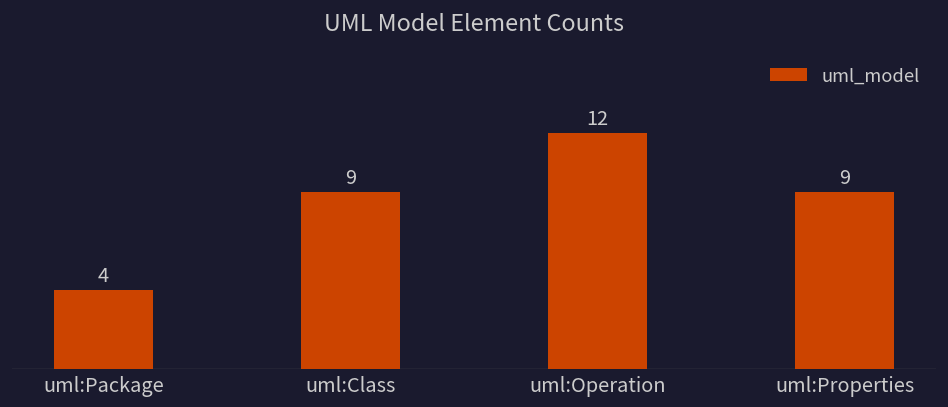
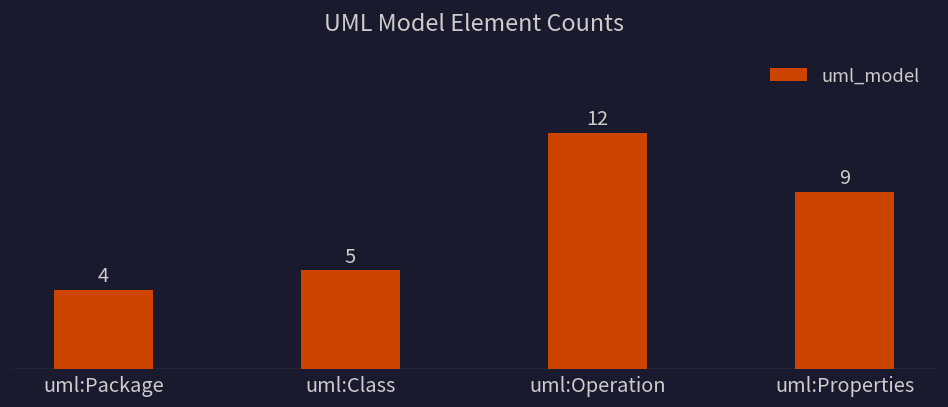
  {
    "uml:Package": 4,
-   "uml:Class": 9,
+   "uml:Class": 5,
    "uml:Operation": 12,
    "uml:Properties": 9
  }
